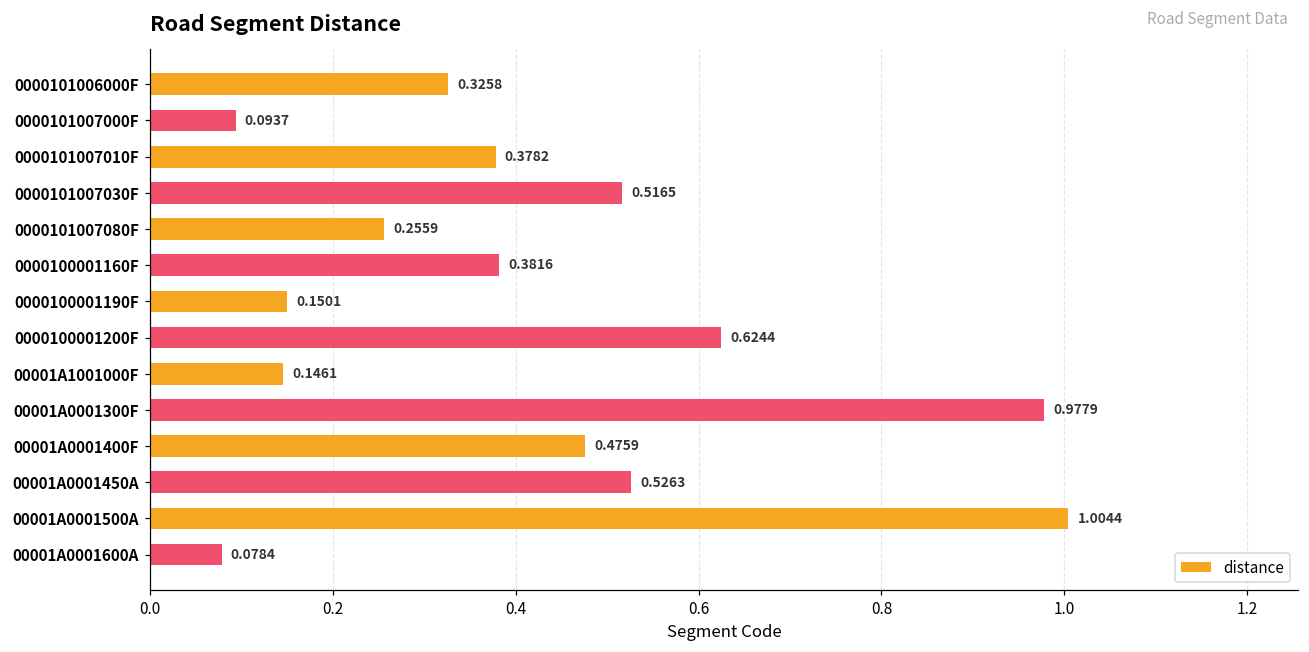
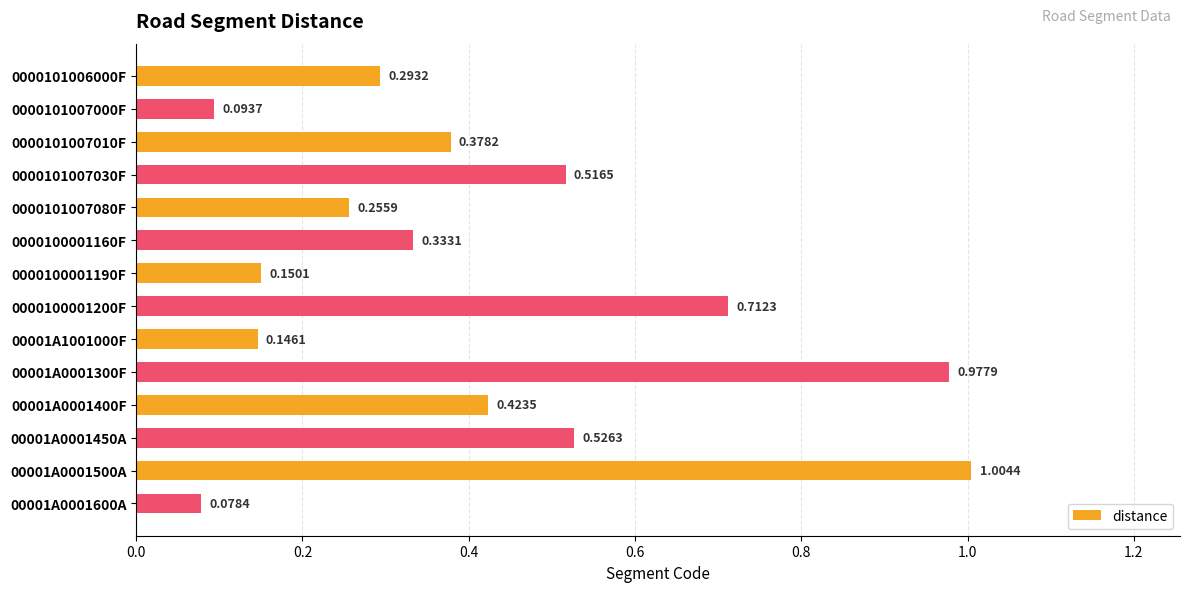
  {
-   "0000101006000F": 0.3258,
+   "0000101006000F": 0.2932,
    "0000101007000F": 0.0937,
    "0000101007010F": 0.3782,
    "0000101007030F": 0.5165,
    "0000101007080F": 0.2559,
-   "0000100001160F": 0.3816,
+   "0000100001160F": 0.3331,
    "0000100001190F": 0.1501,
-   "0000100001200F": 0.6244,
+   "0000100001200F": 0.7123,
    "00001A1001000F": 0.1461,
    "00001A0001300F": 0.9779,
-   "00001A0001400F": 0.4759,
+   "00001A0001400F": 0.4235,
    "00001A0001450A": 0.5263,
    "00001A0001500A": 1.0044,
    "00001A0001600A": 0.0784
  }
